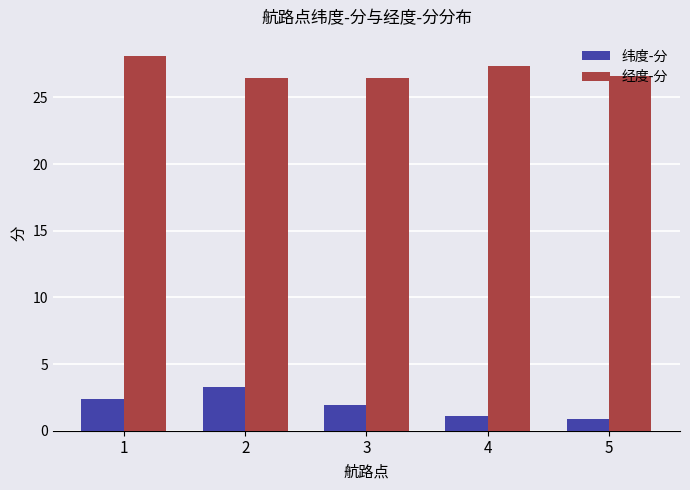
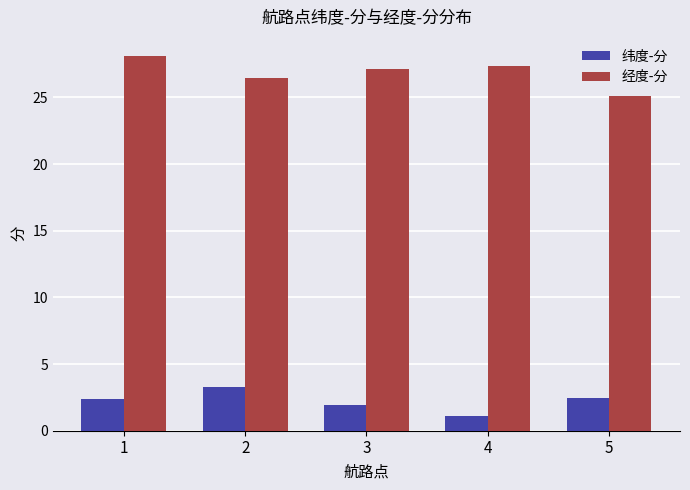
  {
    "纬度-分": {
      "1": 2.4,
      "2": 3.3,
      "3": 2.0,
      "4": 1.1,
-     "5": 0.9
+     "5": 2.5
    },
    "经度-分": {
      "1": 28.1,
      "2": 26.4,
-     "3": 26.5,
+     "3": 27.2,
      "4": 27.3,
-     "5": 26.6
+     "5": 25.1
    }
  }
